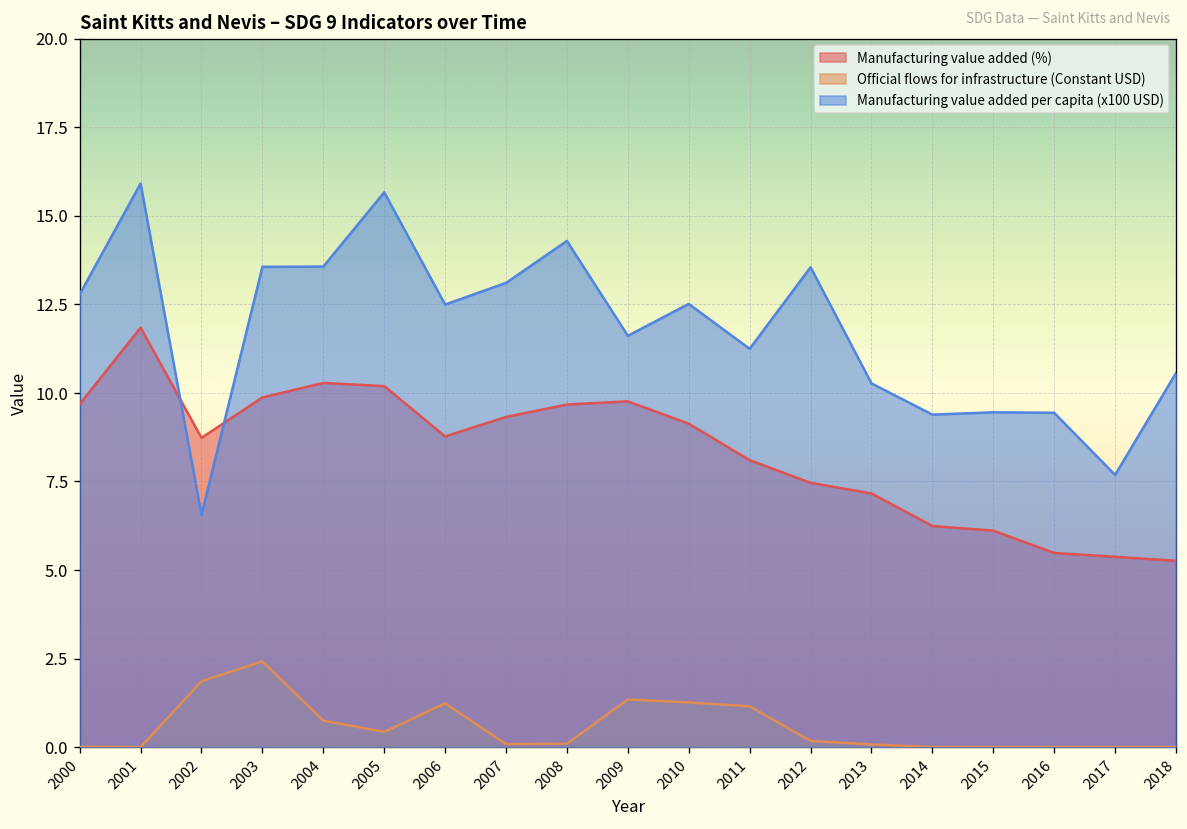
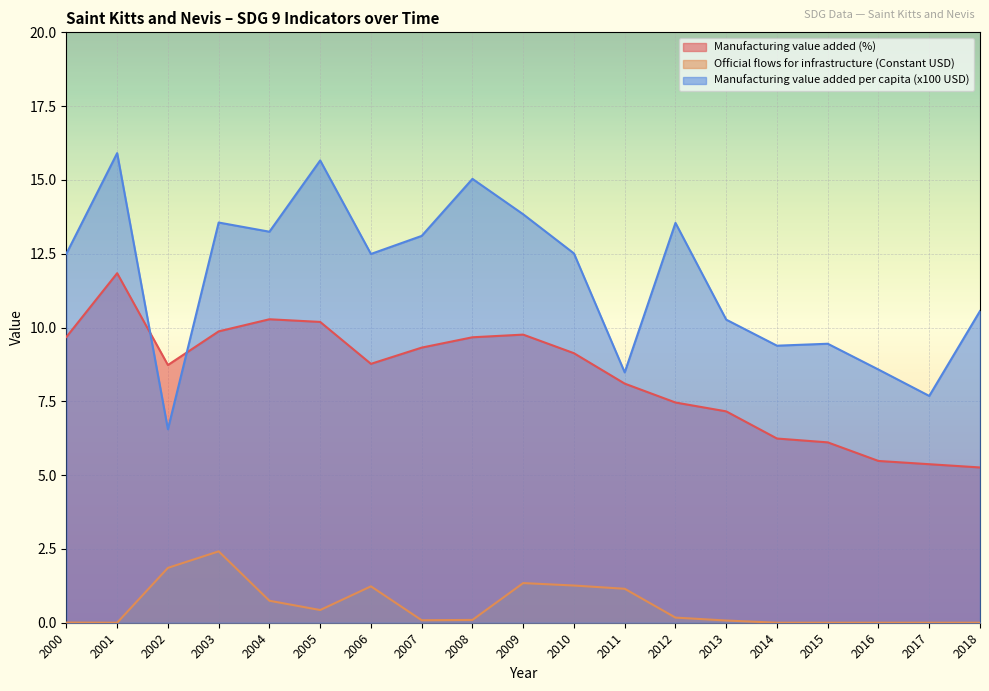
  {
    "Manufacturing value added per capita (x100 USD)": {
-     "2000": 12.8,
+     "2000": 12.5,
      "2001": 15.9,
      "2002": 6.6,
      "2003": 13.6,
-     "2004": 13.6,
+     "2004": 13.2,
      "2005": 15.7,
      "2006": 12.5,
      "2007": 13.1,
-     "2008": 14.3,
-     "2009": 11.6,
+     "2008": 15.0,
+     "2009": 13.8,
      "2010": 12.5,
-     "2011": 11.2,
+     "2011": 8.5,
      "2012": 13.5,
      "2013": 10.3,
      "2014": 9.4,
      "2015": 9.5,
-     "2016": 9.4,
+     "2016": 8.6,
      "2017": 7.7,
      "2018": 10.6
    }
  }
